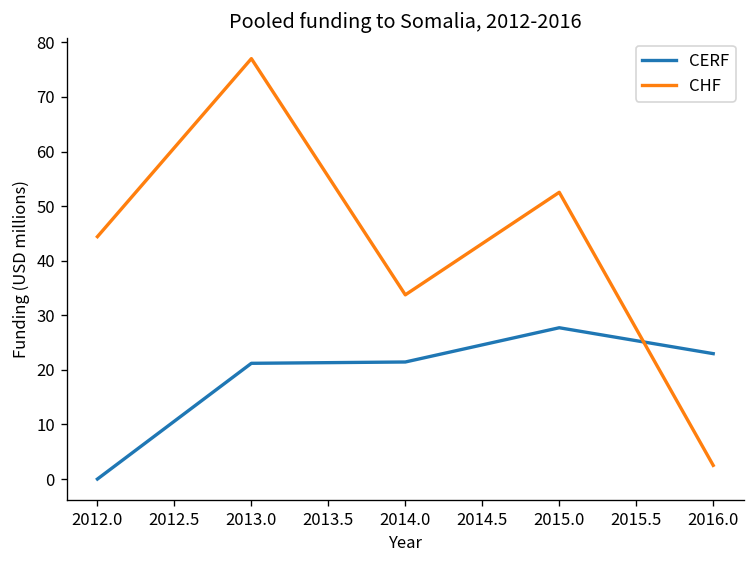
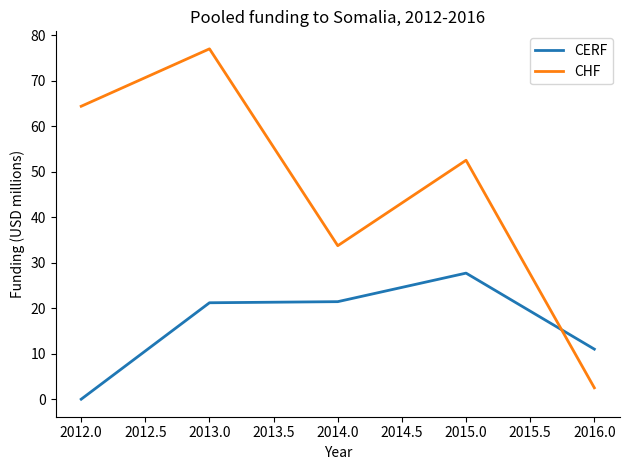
  {
    "CERF": {
      "2012.0": 0,
      "2013.0": 21,
      "2014.0": 21,
      "2015.0": 28,
-     "2016.0": 23
+     "2016.0": 11
    },
    "CHF": {
-     "2012.0": 44,
+     "2012.0": 64,
      "2013.0": 77,
      "2014.0": 34,
      "2015.0": 53,
      "2016.0": 3
    }
  }
